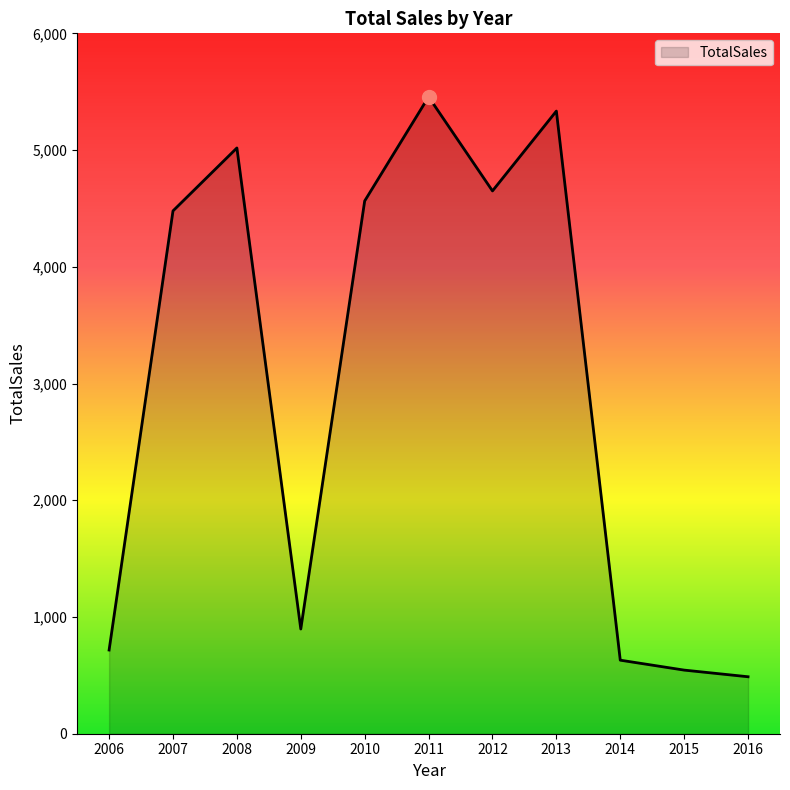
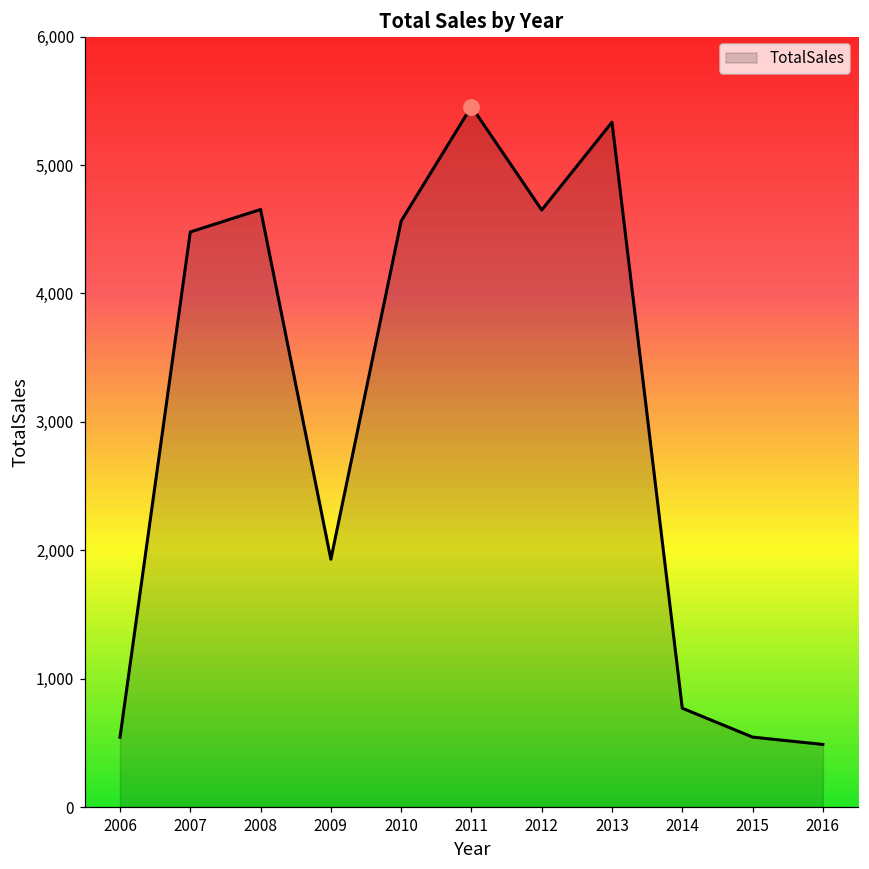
  {
    "TotalSales": {
-     "2006": "720",
+     "2006": "540",
      "2007": "4,480",
-     "2008": "5,020",
-     "2009": "900",
+     "2008": "4,650",
+     "2009": "1,930",
      "2010": "4,560",
      "2012": "4,650",
      "2013": "5,330",
-     "2014": "630",
+     "2014": "770",
      "2015": "550",
      "2016": "490"
    }
  }
